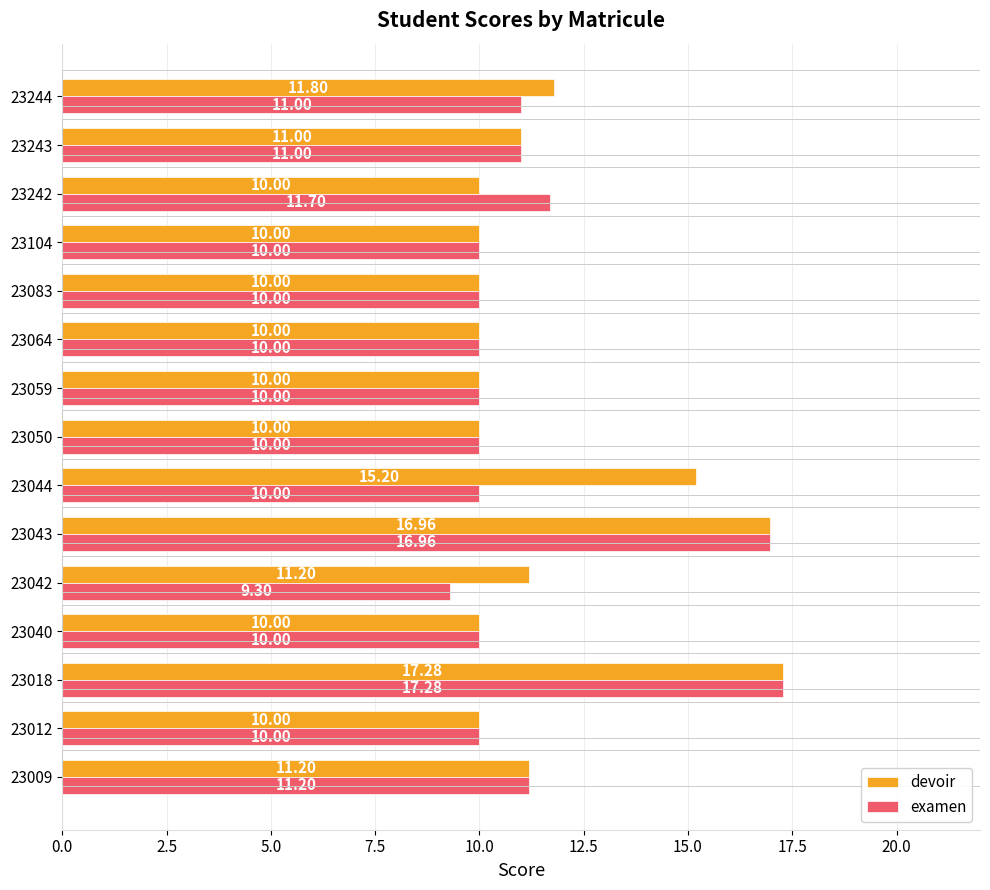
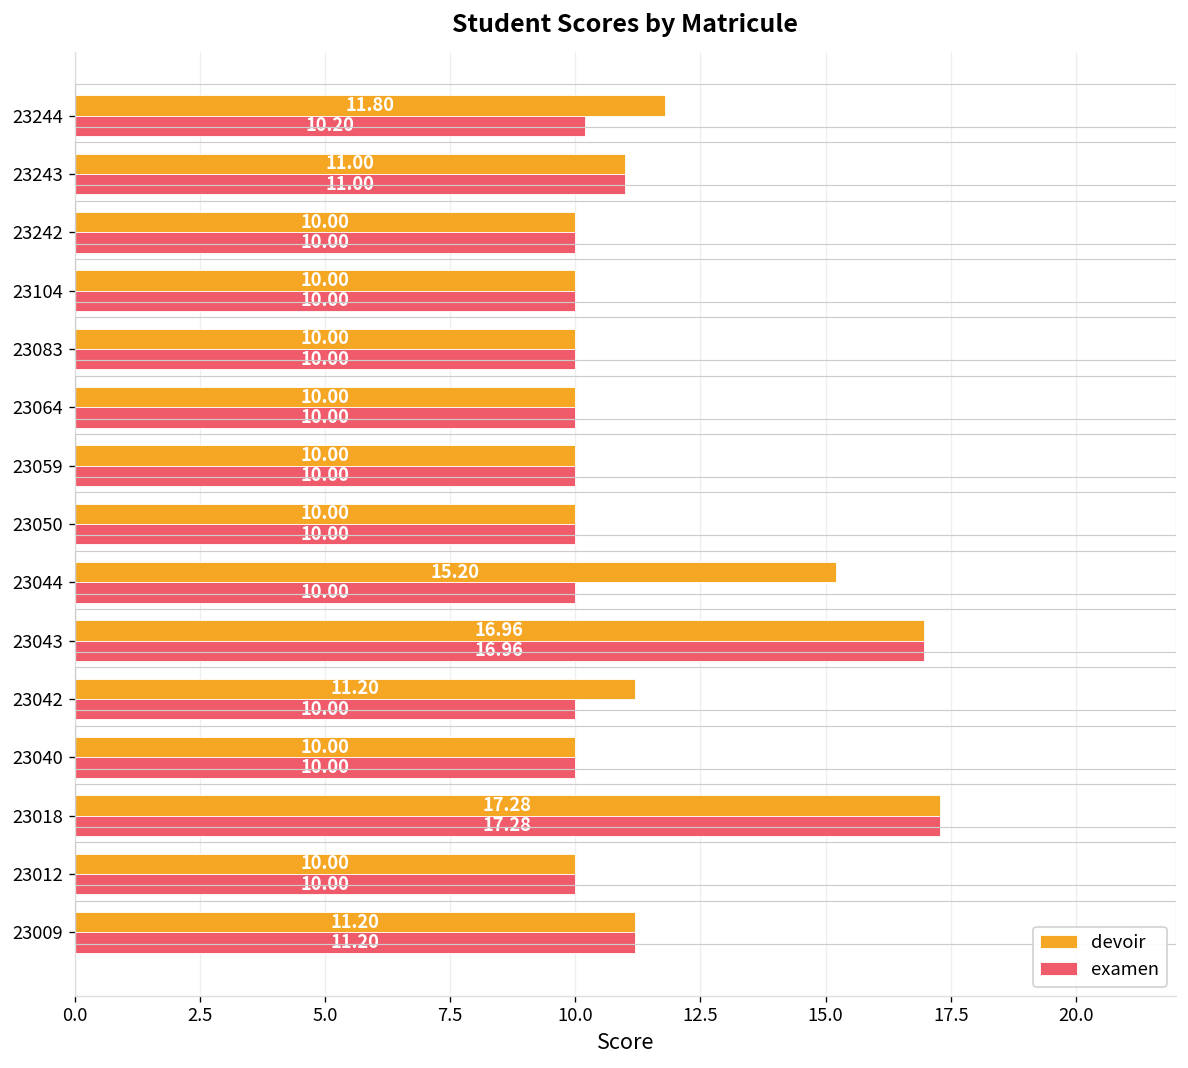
  {
    "devoir": {
      "23244": 11.80,
      "23243": 11.00,
      "23242": 10.00,
      "23104": 10.00,
      "23083": 10.00,
      "23064": 10.00,
      "23059": 10.00,
      "23050": 10.00,
      "23044": 15.20,
      "23043": 16.96,
      "23042": 11.20,
      "23040": 10.00,
      "23018": 17.28,
      "23012": 10.00,
      "23009": 11.20
    },
    "examen": {
-     "23244": 11.00,
+     "23244": 10.20,
      "23243": 11.00,
-     "23242": 11.70,
+     "23242": 10.00,
      "23104": 10.00,
      "23083": 10.00,
      "23064": 10.00,
      "23059": 10.00,
      "23050": 10.00,
      "23044": 10.00,
      "23043": 16.96,
-     "23042": 9.30,
+     "23042": 10.00,
      "23040": 10.00,
      "23018": 17.28,
      "23012": 10.00,
      "23009": 11.20
    }
  }
